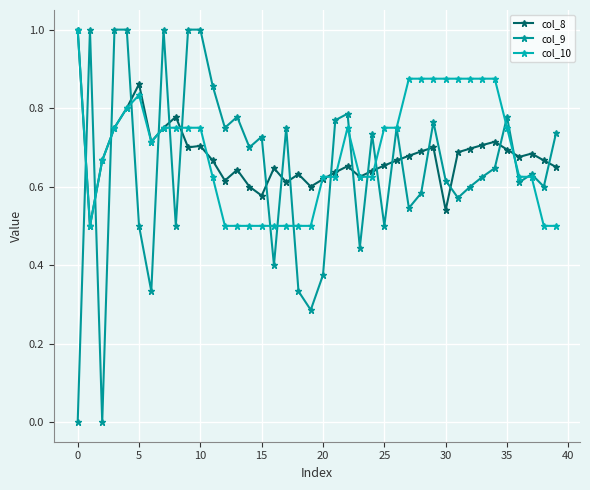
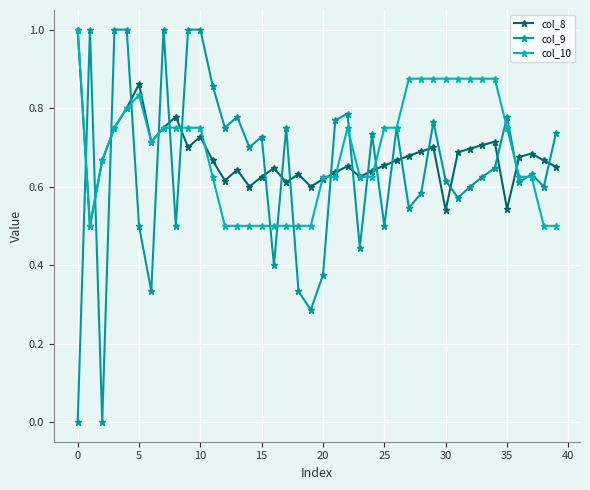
  {
    "col_8": {
      "5": 0.86,
-     "10": 0.70,
-     "15": 0.58,
+     "10": 0.73,
+     "15": 0.63,
      "25": 0.65,
      "30": 0.54,
-     "35": 0.69
+     "35": 0.54
    }
  }
